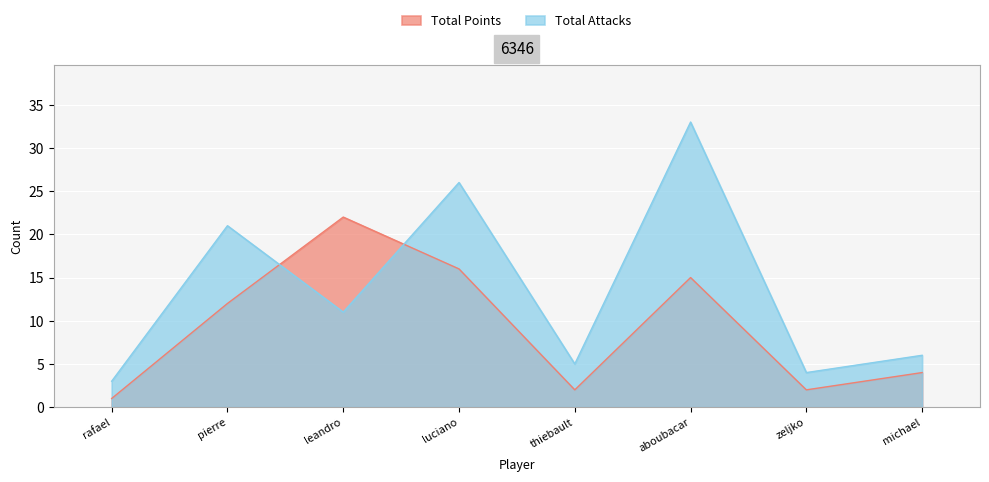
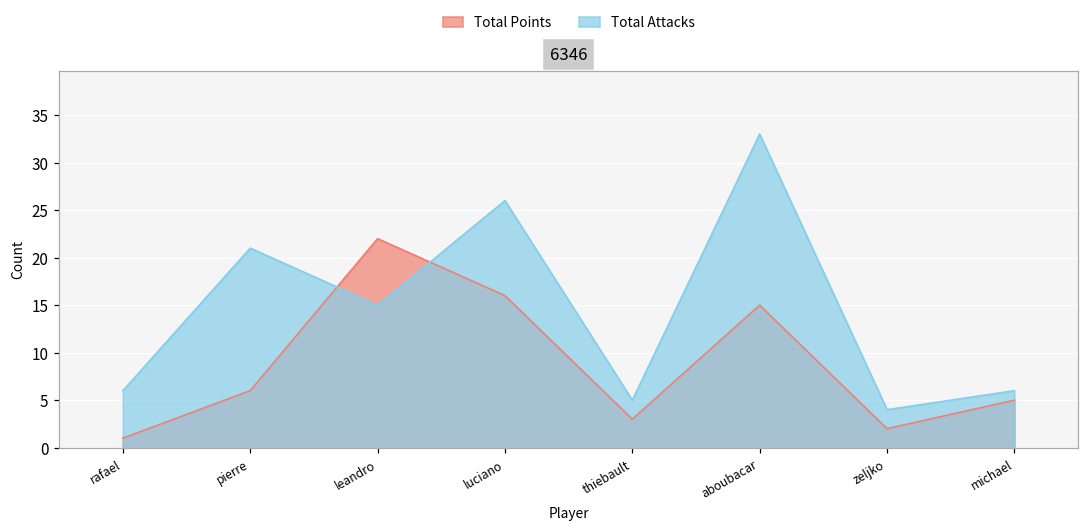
  {
    "Total Points": {
      "rafael": 1,
-     "pierre": 12,
+     "pierre": 6,
      "leandro": 22,
      "luciano": 16,
-     "thiebault": 2,
+     "thiebault": 3,
      "aboubacar": 15,
      "zeljko": 2,
-     "michael": 4
+     "michael": 5
    },
    "Total Attacks": {
-     "rafael": 3,
+     "rafael": 6,
      "pierre": 21,
-     "leandro": 11,
+     "leandro": 15,
      "luciano": 26,
      "thiebault": 5,
      "aboubacar": 33,
      "zeljko": 4,
      "michael": 6
    }
  }
